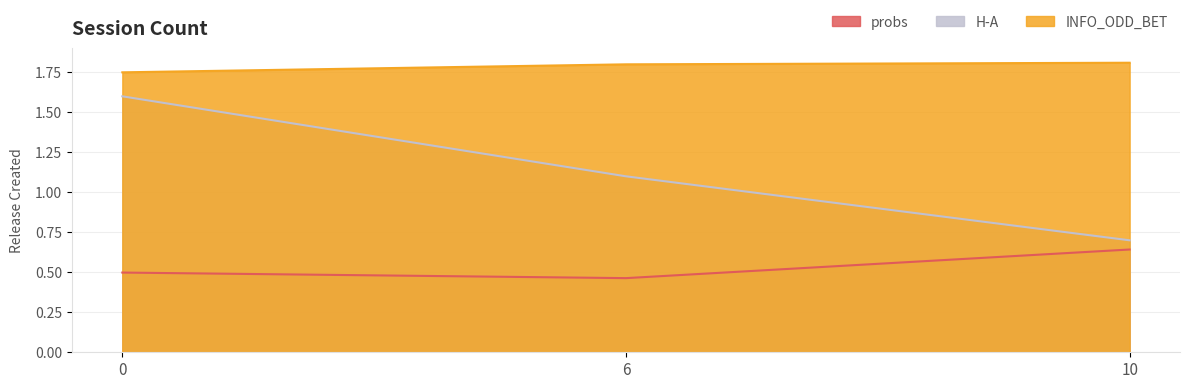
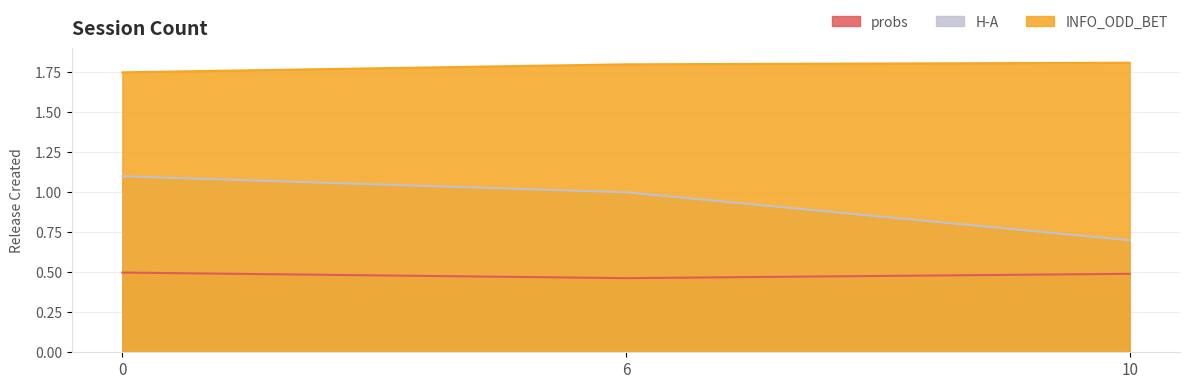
  {
    "probs": {
      "0": 0.50,
      "6": 0.46,
-     "10": 0.64
+     "10": 0.49
    },
    "H-A": {
-     "0": 1.6,
-     "6": 1.1,
+     "0": 1.1,
+     "6": 1.0,
      "10": 0.7
    },
    "INFO_ODD_BET": {
      "0": 1.75,
      "6": 1.80,
      "10": 1.81
    }
  }
